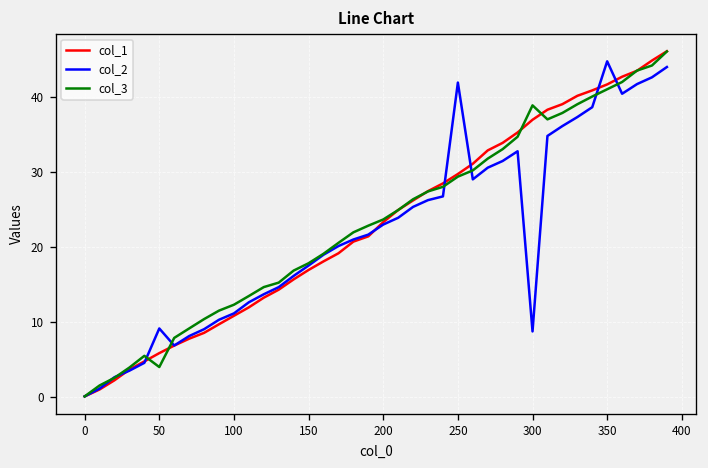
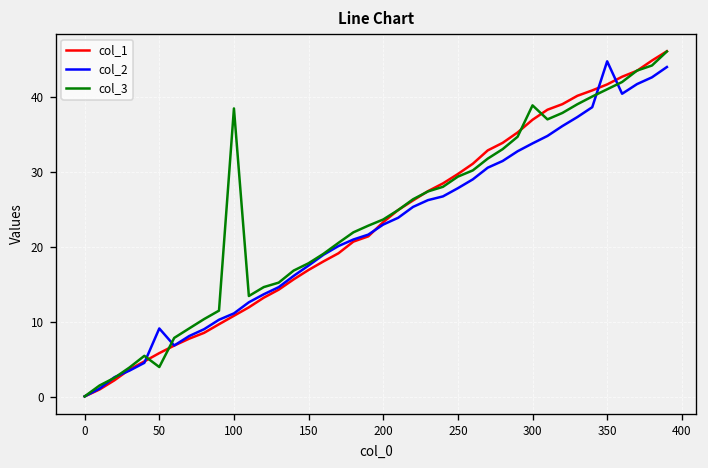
  {
    "col_1": {
      "50": 6,
      "150": 17,
      "300": 37,
      "350": 42
    },
    "col_2": {
      "50": 9,
-     "250": 42,
-     "300": 9,
+     "250": 28,
+     "300": 34,
      "350": 45
    },
    "col_3": {
      "50": 4,
-     "100": 12,
+     "100": 38,
      "300": 39,
      "350": 41
    }
  }
